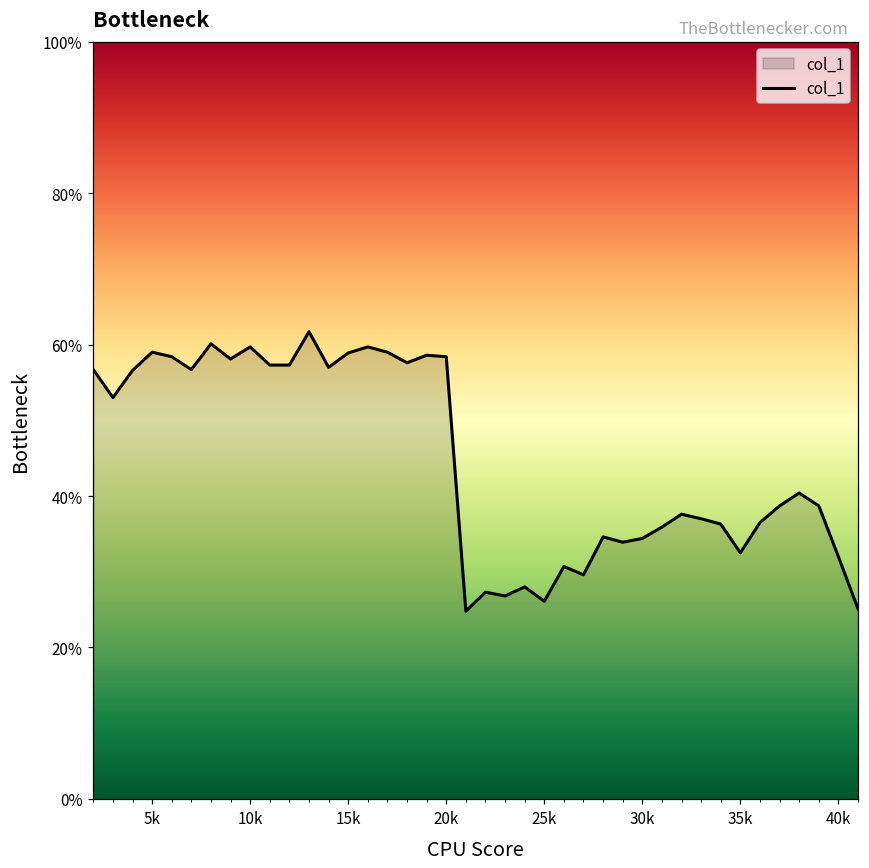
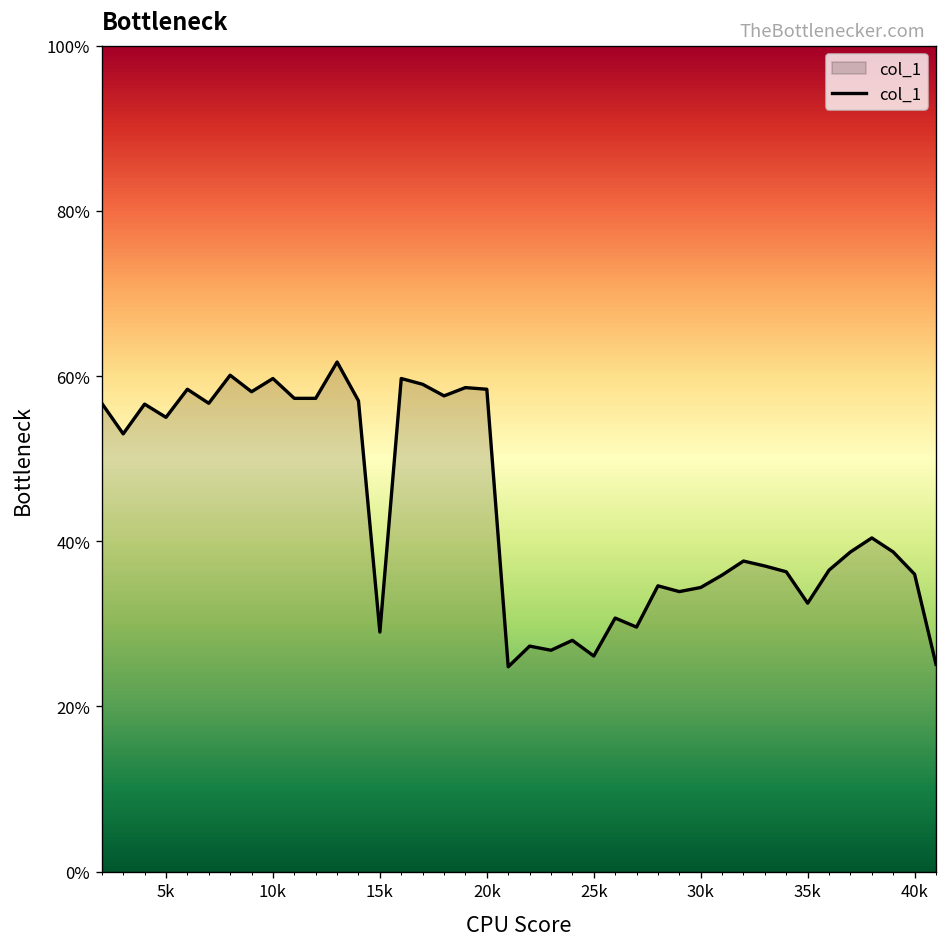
  {
-   "5k": "59%",
+   "5k": "55%",
    "10k": "60%",
-   "15k": "59%",
+   "15k": "29%",
    "20k": "58%",
    "25k": "26%",
    "30k": "34%",
    "35k": "33%",
-   "40k": "32%"
+   "40k": "36%"
  }
